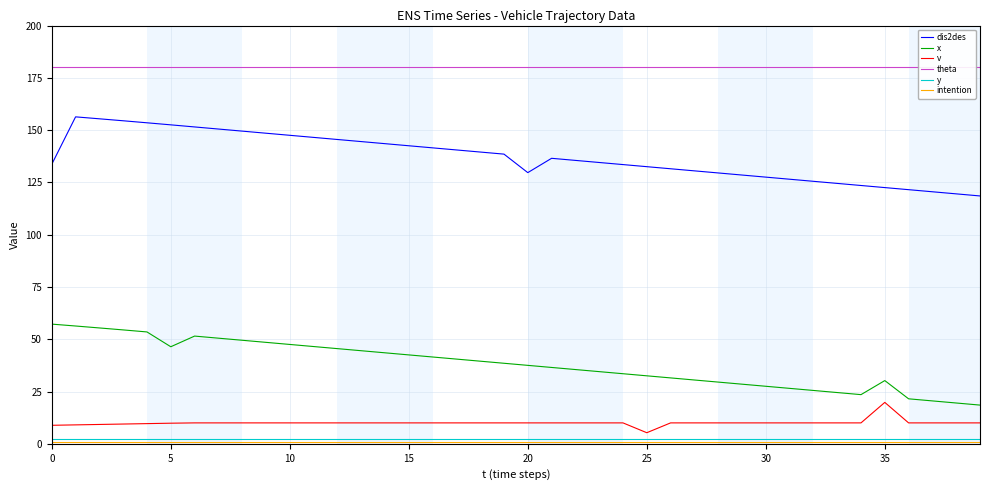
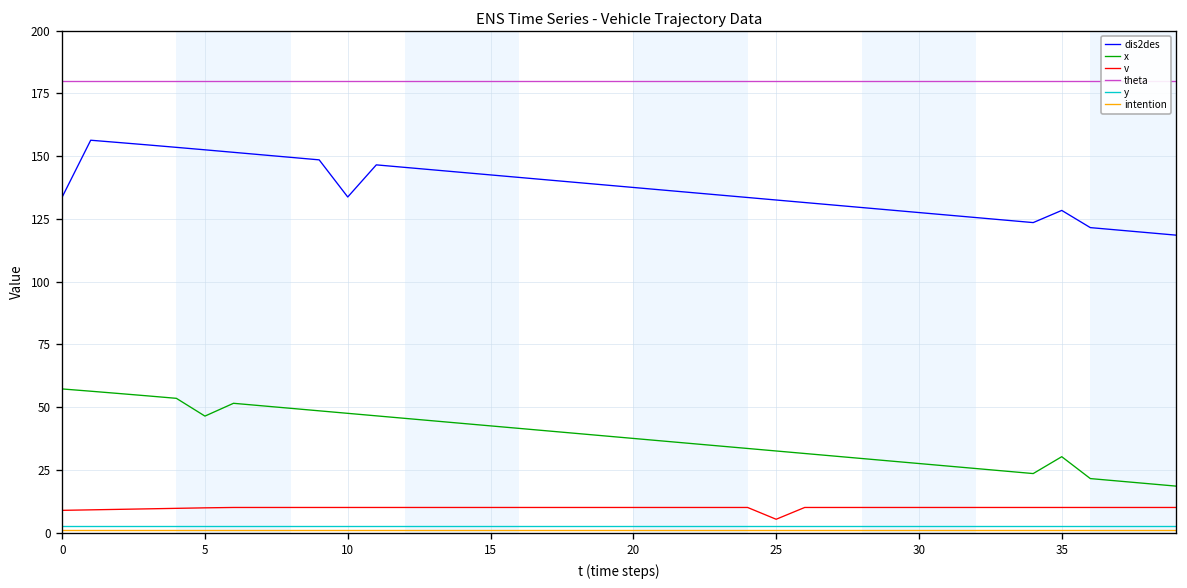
  {
    "dis2des": {
      "0": 134,
      "5": 153,
-     "10": 148,
+     "10": 134,
      "15": 143,
-     "20": 130,
+     "20": 138,
      "25": 133,
      "30": 128,
-     "35": 123
+     "35": 128
    },
    "x": {
      "0": 57,
      "5": 46,
      "10": 48,
      "15": 43,
      "20": 38,
      "25": 33,
      "30": 28,
      "35": 30
    },
    "v": {
      "0": 9,
      "5": 10,
      "10": 10,
      "15": 10,
      "20": 10,
      "25": 5,
      "30": 10,
-     "35": 20
+     "35": 10
    },
    "theta": {
      "0": 180,
      "5": 180,
      "10": 180,
      "15": 180,
      "20": 180,
      "25": 180,
      "30": 180,
      "35": 180
    },
    "y": {
      "0": 3,
      "5": 3,
      "10": 3,
      "15": 3,
      "20": 3,
      "25": 3,
      "30": 3,
      "35": 3
    },
    "intention": {
      "0": 1,
      "5": 1,
      "10": 1,
      "15": 1,
      "20": 1,
      "25": 1,
      "30": 1,
      "35": 1
    }
  }
